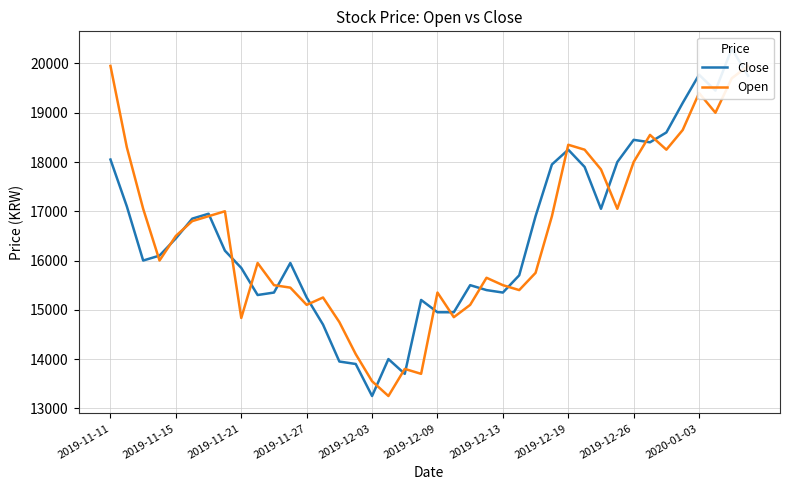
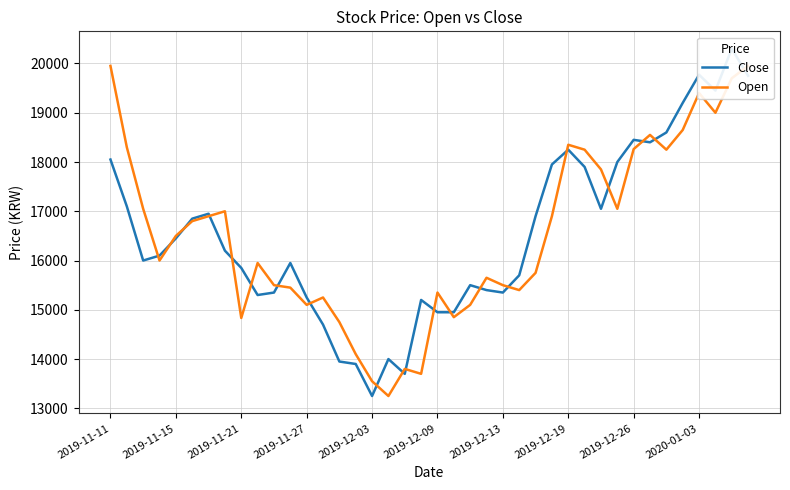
  {
    "Close": {
      "2019-11-11": 18100,
      "2019-11-21": 15900,
      "2019-11-27": 15300,
      "2019-12-03": 13300,
      "2019-12-09": 15000,
      "2019-12-13": 15400,
      "2019-12-19": 18300,
      "2019-12-26": 18500
    },
    "Open": {
      "2019-11-11": 20000,
      "2019-11-21": 14800,
      "2019-11-27": 15100,
      "2019-12-03": 13600,
      "2019-12-09": 15400,
      "2019-12-13": 15500,
      "2019-12-19": 18400,
-     "2019-12-26": 18000
+     "2019-12-26": 18300
    }
  }
